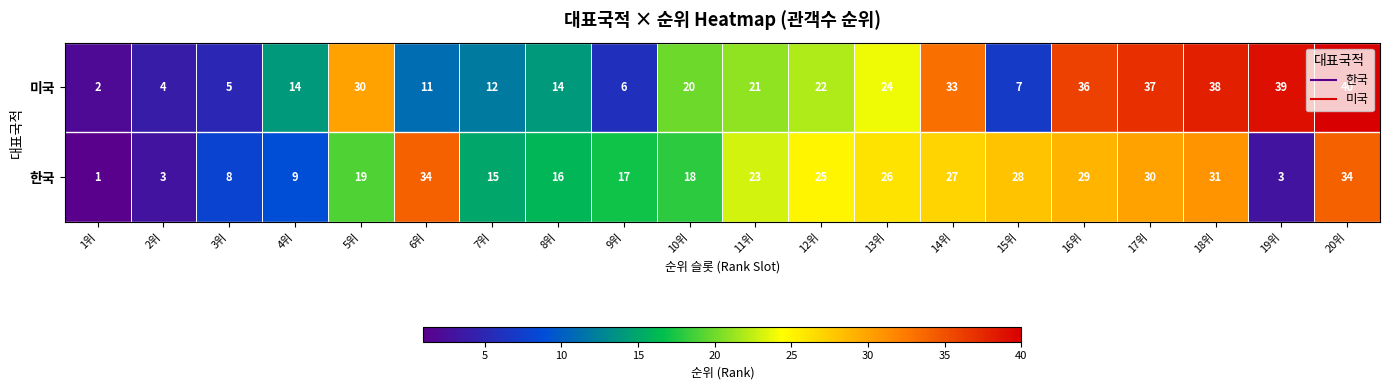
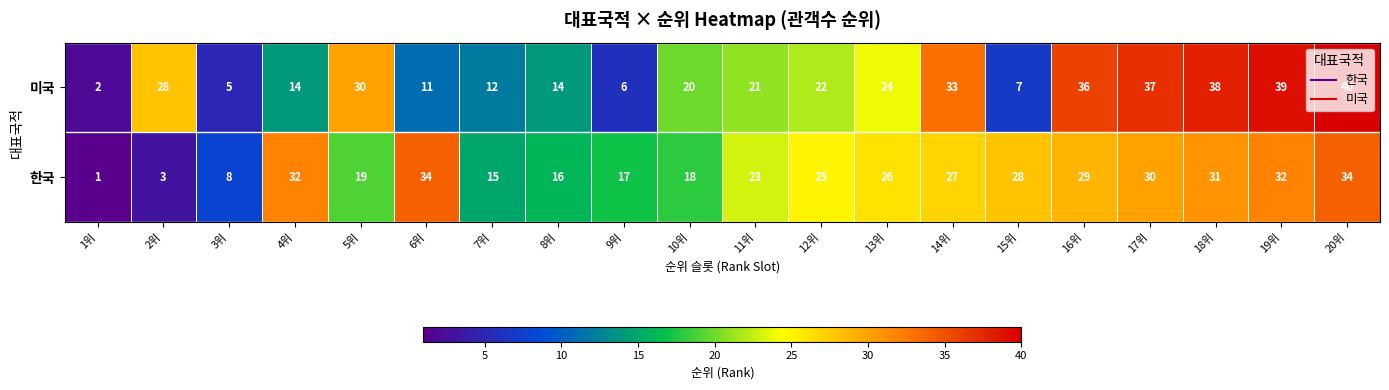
  {
    "미국": {
-     "2위": 4
+     "2위": 28
    },
    "한국": {
-     "4위": 9,
-     "19위": 3
+     "4위": 32,
+     "19위": 32
    }
  }
